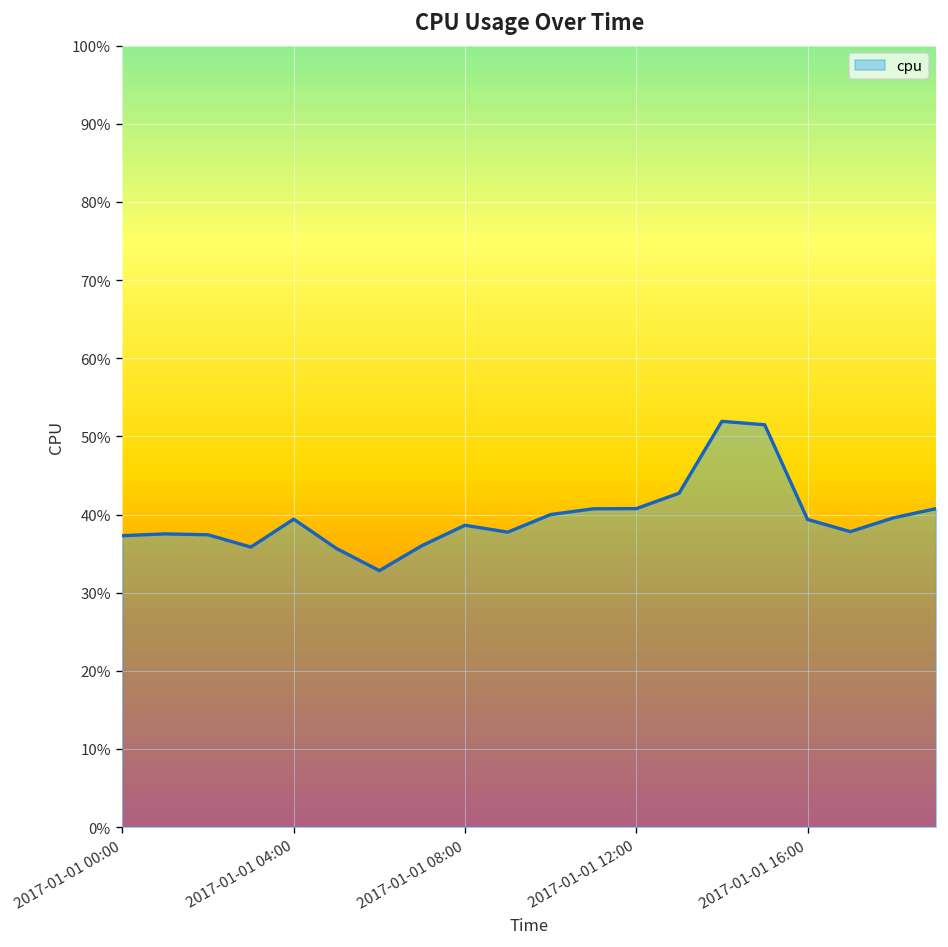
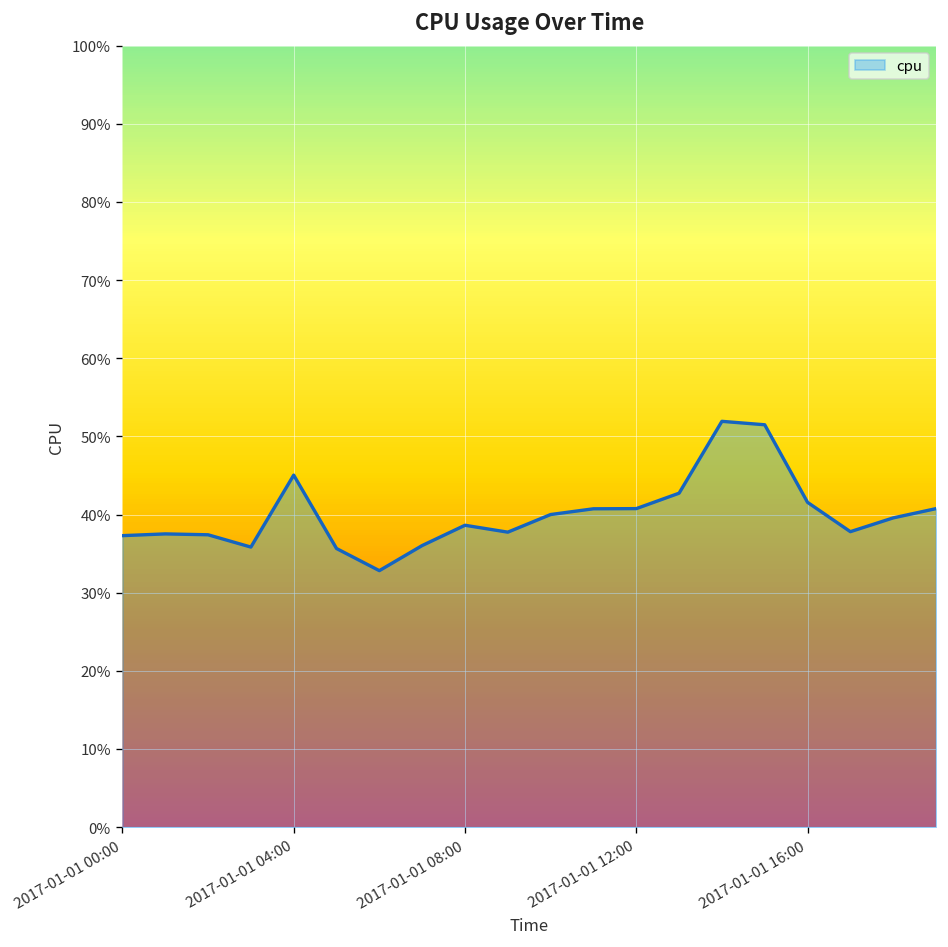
  {
    "2017-01-01 00:00": "37%",
-   "2017-01-01 04:00": "39%",
+   "2017-01-01 04:00": "45%",
    "2017-01-01 08:00": "39%",
    "2017-01-01 12:00": "41%",
-   "2017-01-01 16:00": "39%"
+   "2017-01-01 16:00": "42%"
  }
